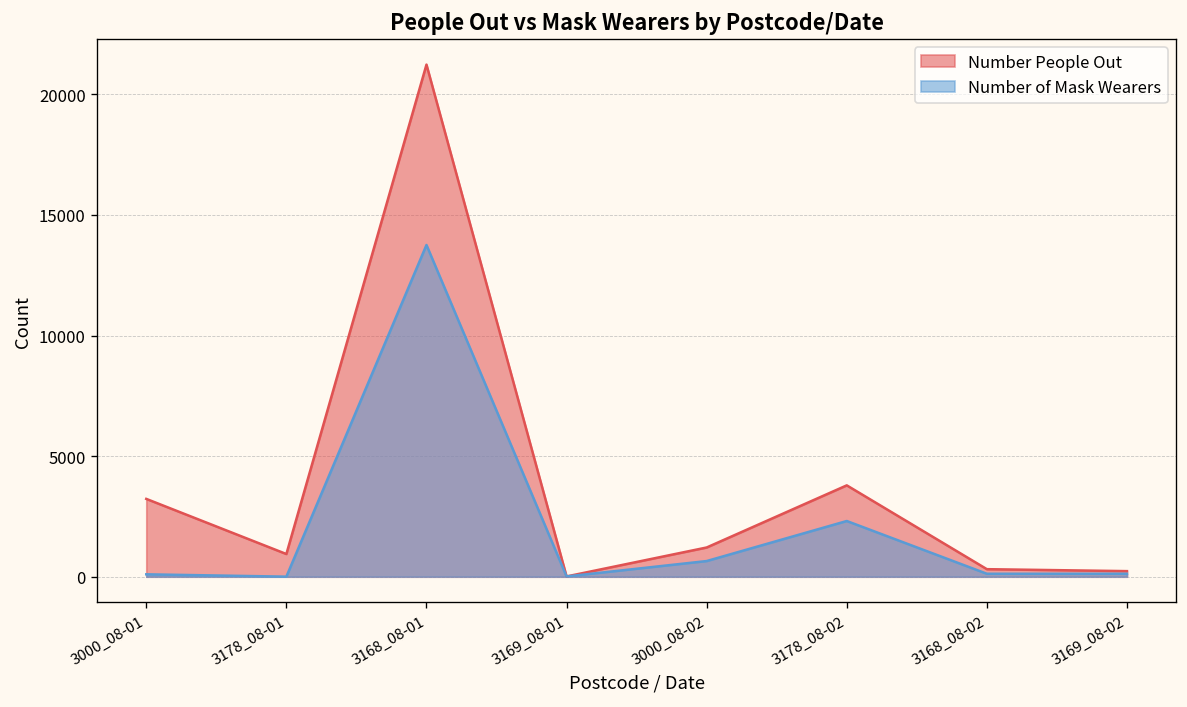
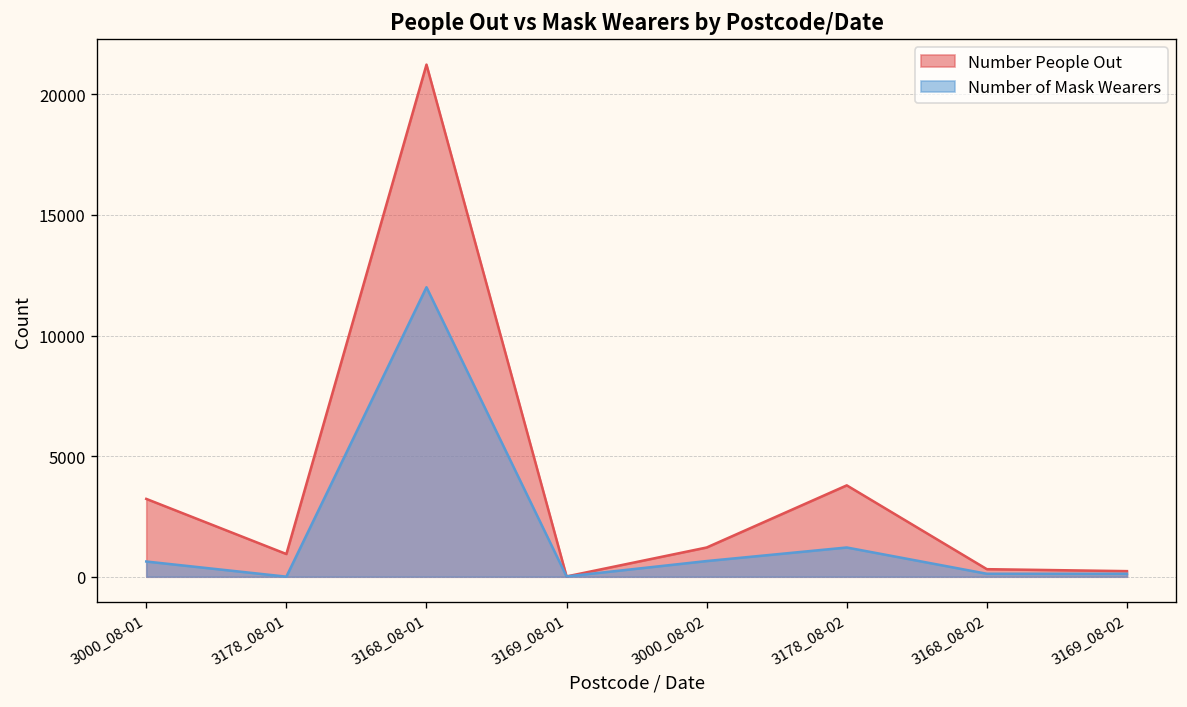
  {
    "Number People Out": {
      "3000_08-01": 3200,
      "3178_08-01": 900,
      "3168_08-01": 21200,
      "3000_08-02": 1200,
      "3178_08-02": 3800,
      "3168_08-02": 300
    },
    "Number of Mask Wearers": {
-     "3000_08-01": 100,
+     "3000_08-01": 600,
      "3178_08-01": 0,
-     "3168_08-01": 13800,
+     "3168_08-01": 12000,
      "3000_08-02": 700,
-     "3178_08-02": 2300,
+     "3178_08-02": 1200,
      "3168_08-02": 100
    }
  }
